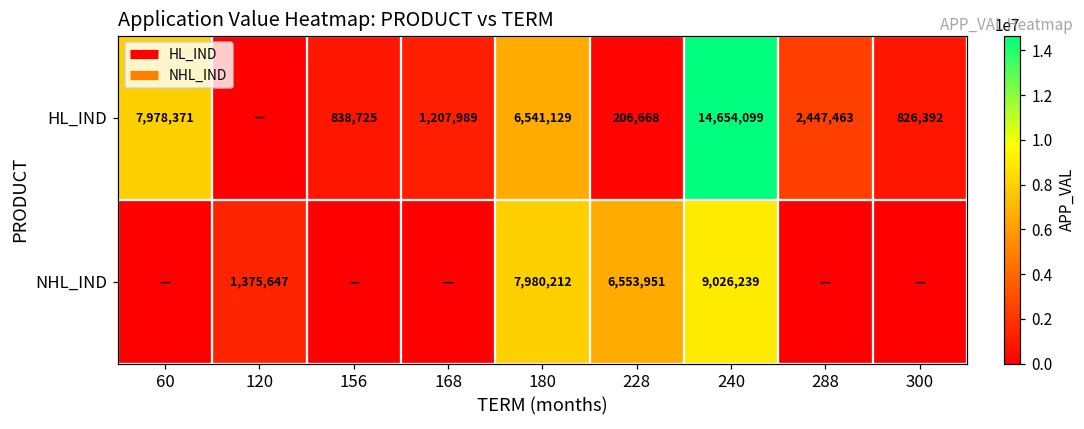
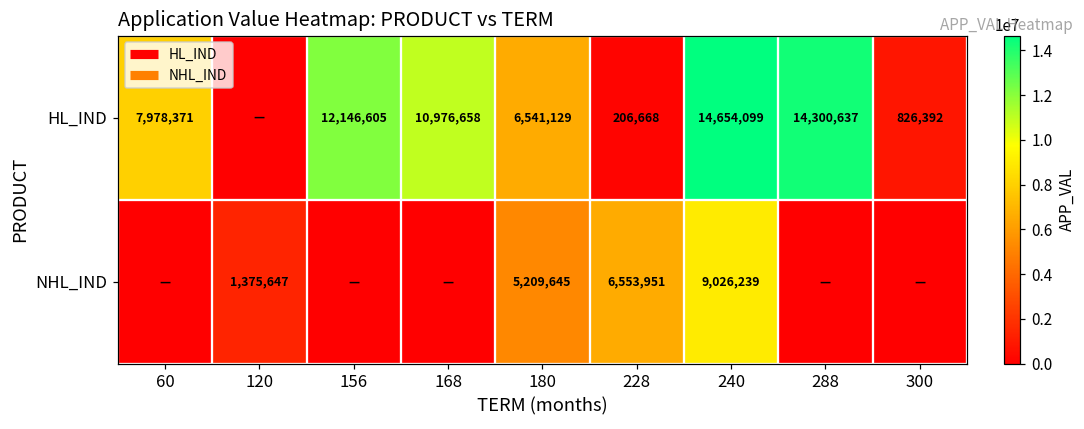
  {
    "HL_IND": {
      "60": "7,978,371",
-     "156": "838,725",
-     "168": "1,207,989",
+     "156": "12,146,605",
+     "168": "10,976,658",
      "180": "6,541,129",
      "228": "206,668",
      "240": "14,654,099",
-     "288": "2,447,463",
+     "288": "14,300,637",
      "300": "826,392"
    },
    "NHL_IND": {
      "120": "1,375,647",
-     "180": "7,980,212",
+     "180": "5,209,645",
      "228": "6,553,951",
      "240": "9,026,239"
    }
  }
